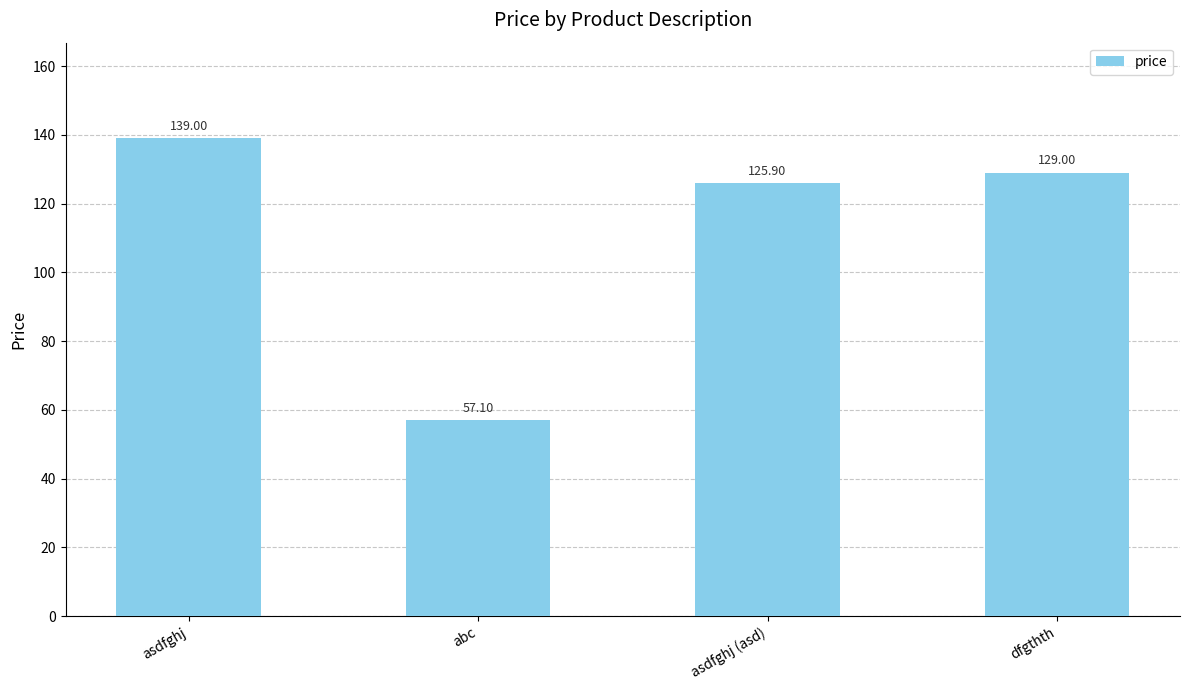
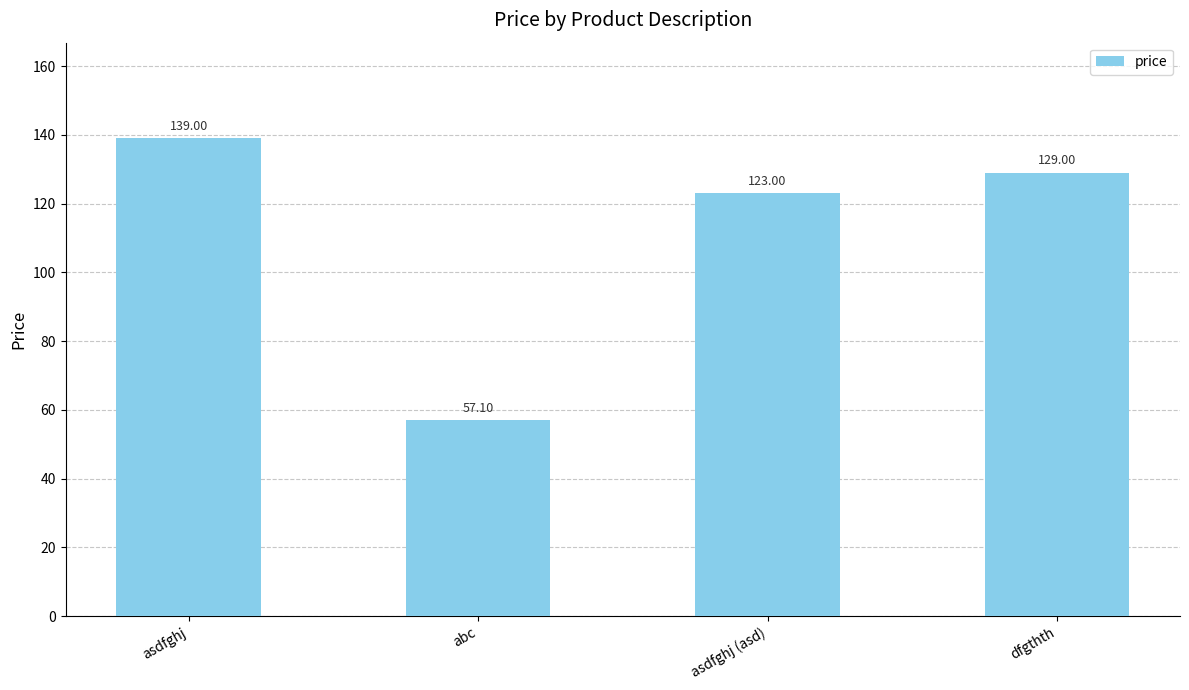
  {
    "asdfghj": 139.00,
    "abc": 57.10,
-   "asdfghj (asd)": 125.90,
+   "asdfghj (asd)": 123.00,
    "dfgthth": 129.00
  }
